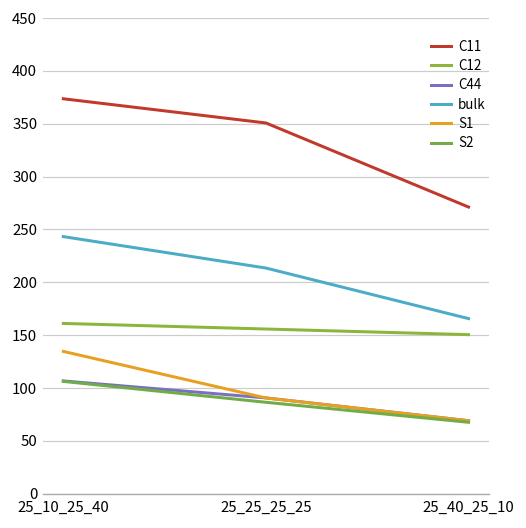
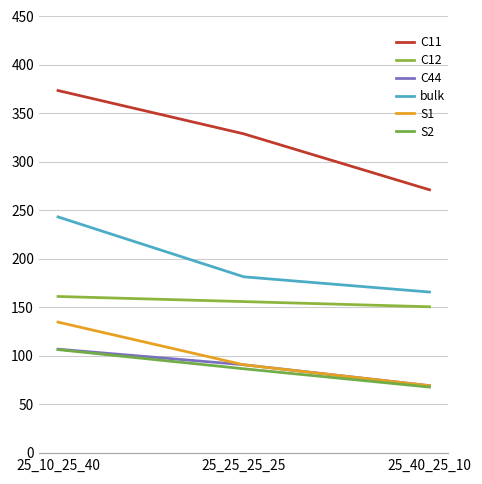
  {
    "C11": {
      "25_10_25_40": 370,
-     "25_25_25_25": 350,
+     "25_25_25_25": 330,
      "25_40_25_10": 270
    },
    "bulk": {
      "25_10_25_40": 240,
-     "25_25_25_25": 210,
+     "25_25_25_25": 180,
      "25_40_25_10": 170
    },
    "S1": {
      "25_10_25_40": 130
    }
  }
